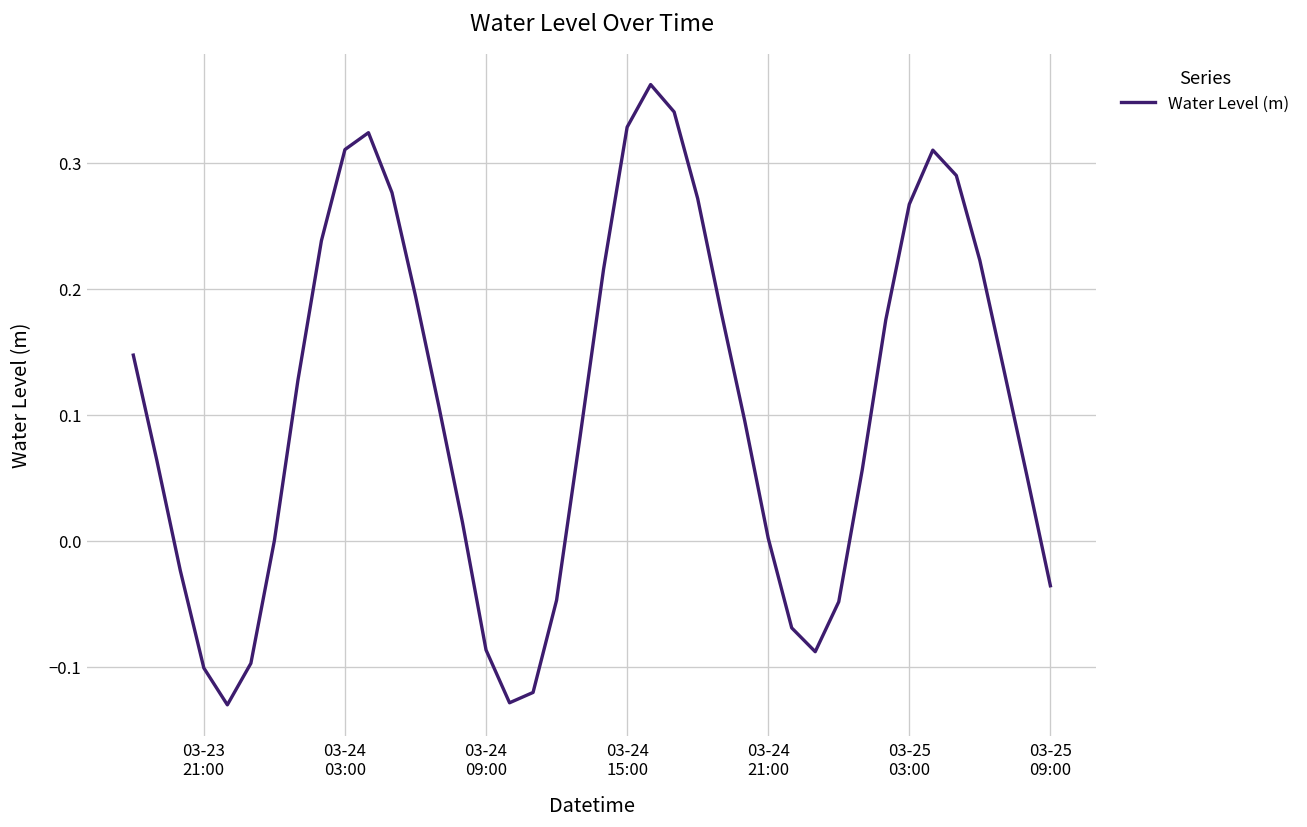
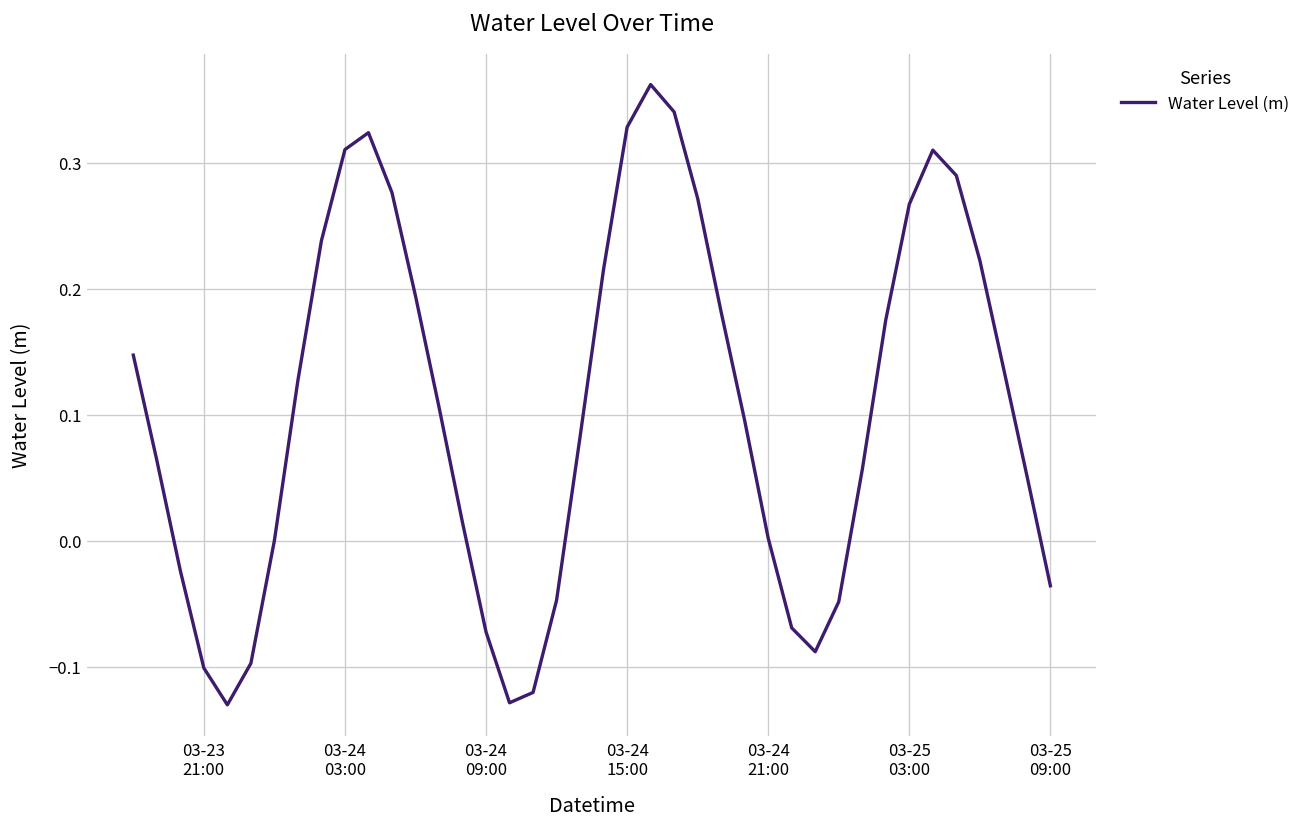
  {
    "03-23 21:00": -0.101,
    "03-24 03:00": 0.311,
-   "03-24 09:00": -0.087,
+   "03-24 09:00": -0.072,
    "03-24 15:00": 0.328,
    "03-24 21:00": 0.002,
    "03-25 03:00": 0.267,
    "03-25 09:00": -0.036
  }
